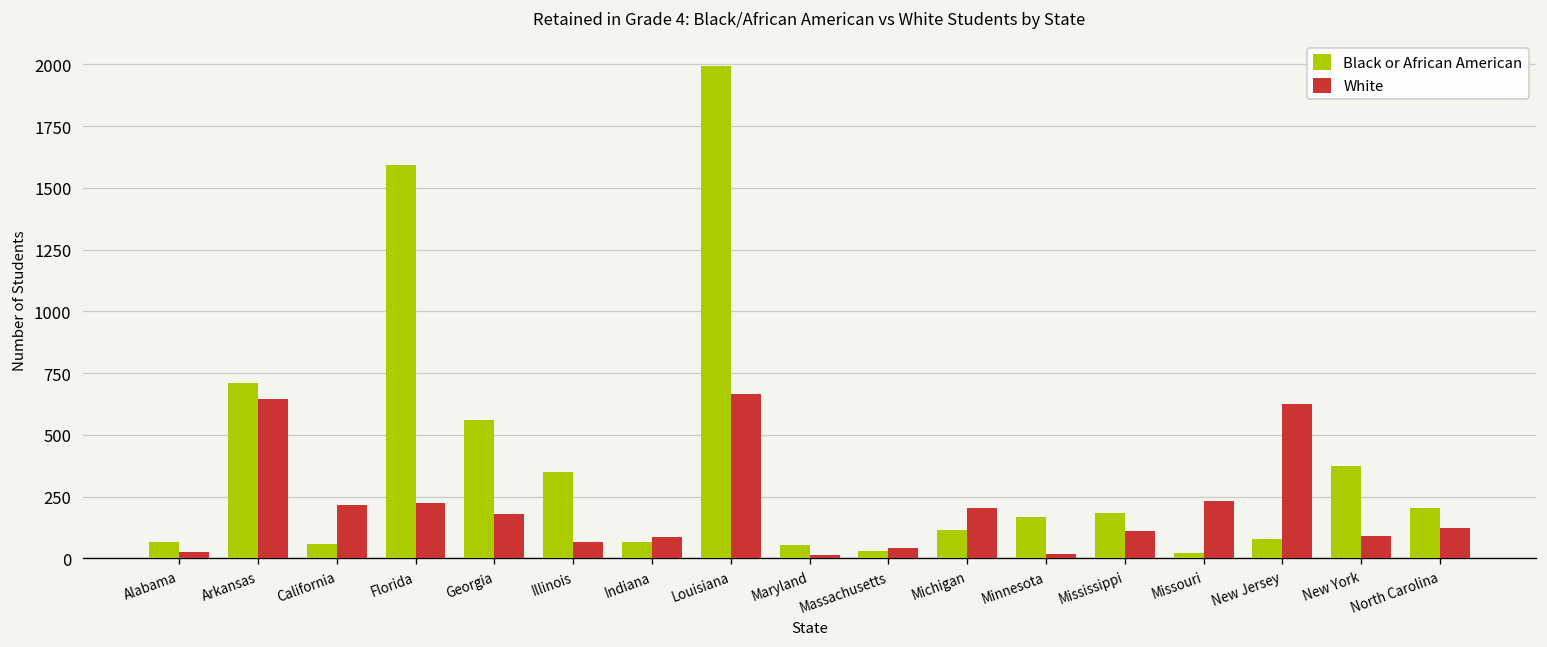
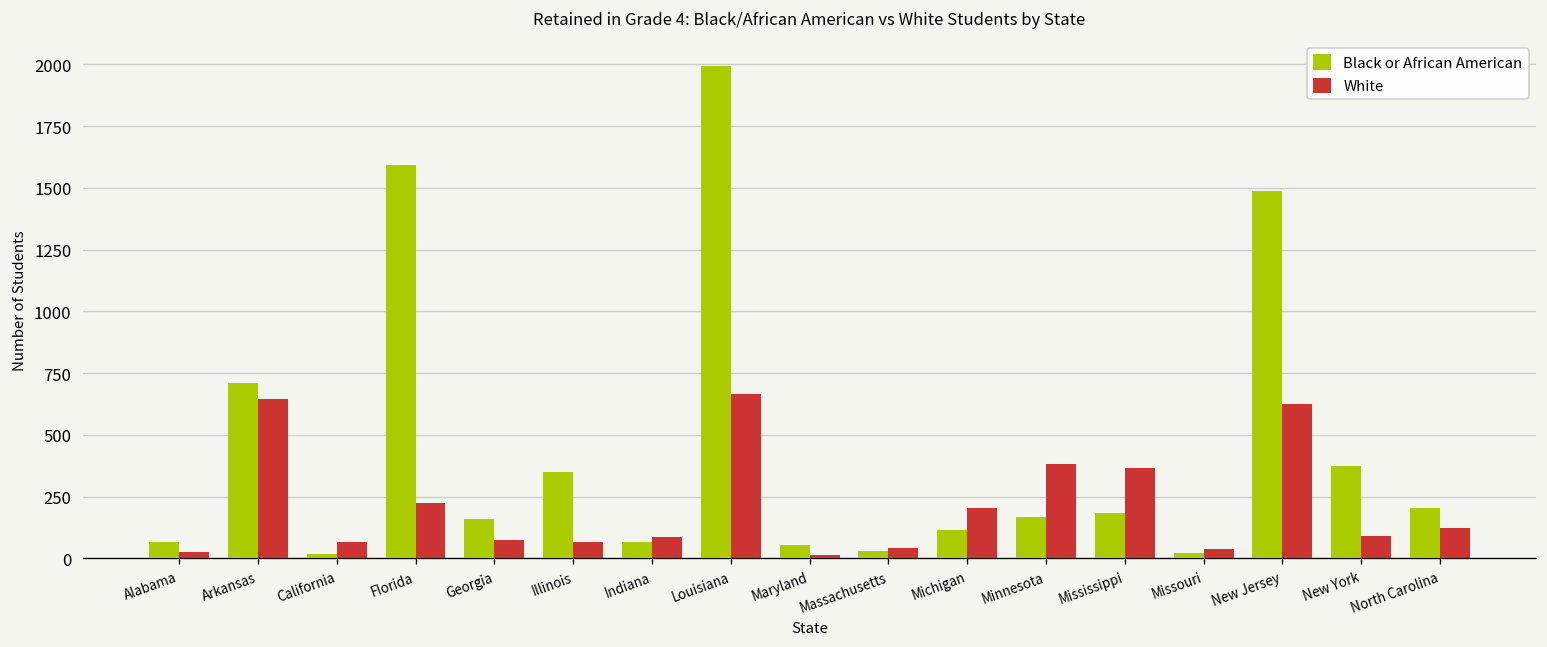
  {
    "Black or African American": {
      "Alabama": 70,
      "Arkansas": 710,
-     "California": 60,
+     "California": 20,
      "Florida": 1590,
-     "Georgia": 560,
+     "Georgia": 160,
      "Illinois": 350,
      "Indiana": 70,
      "Louisiana": 2000,
      "Maryland": 50,
      "Massachusetts": 30,
      "Michigan": 120,
      "Minnesota": 170,
      "Mississippi": 180,
      "Missouri": 20,
-     "New Jersey": 80,
+     "New Jersey": 1490,
      "New York": 380,
      "North Carolina": 210
    },
    "White": {
      "Alabama": 30,
      "Arkansas": 650,
-     "California": 220,
+     "California": 70,
      "Florida": 220,
-     "Georgia": 180,
+     "Georgia": 80,
      "Illinois": 70,
      "Indiana": 90,
      "Louisiana": 670,
      "Massachusetts": 40,
      "Michigan": 200,
-     "Minnesota": 20,
-     "Mississippi": 110,
-     "Missouri": 230,
+     "Minnesota": 380,
+     "Mississippi": 370,
+     "Missouri": 40,
      "New Jersey": 620,
      "New York": 90,
      "North Carolina": 120
    }
  }
